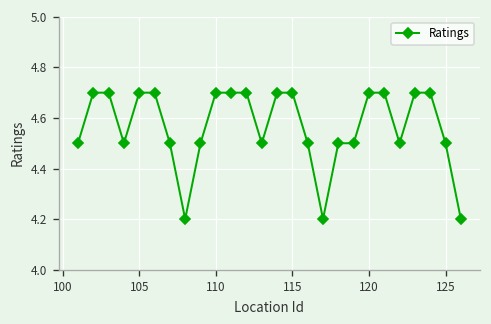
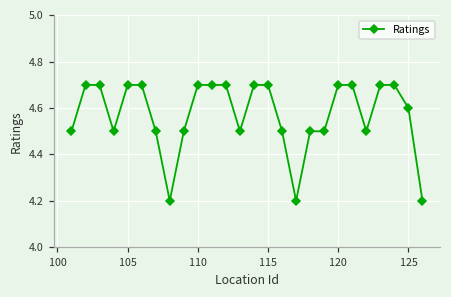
  {
    "105": 4.7,
    "110": 4.7,
    "115": 4.7,
    "120": 4.7,
-   "125": 4.5
+   "125": 4.6
  }
